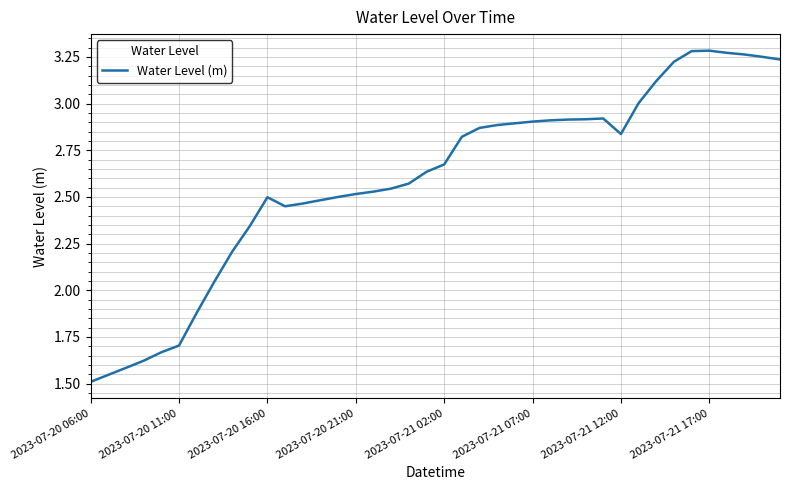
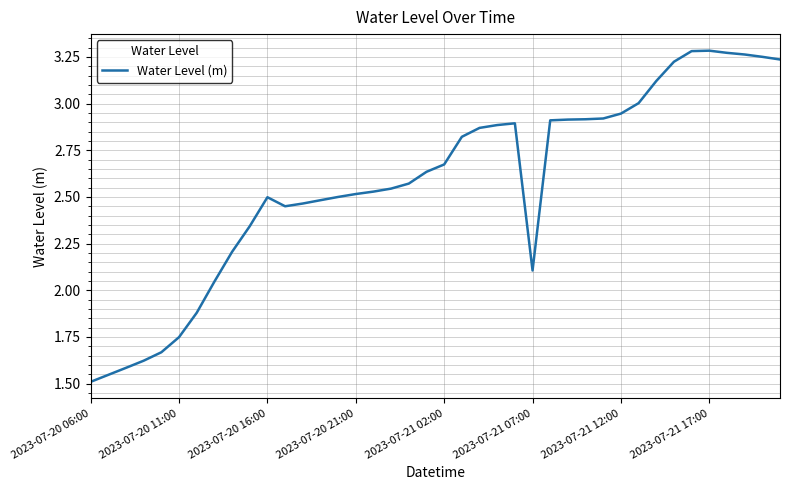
  {
    "2023-07-20 06:00": 1.51,
-   "2023-07-20 11:00": 1.70,
+   "2023-07-20 11:00": 1.75,
    "2023-07-20 16:00": 2.50,
    "2023-07-20 21:00": 2.52,
    "2023-07-21 02:00": 2.67,
-   "2023-07-21 07:00": 2.90,
-   "2023-07-21 12:00": 2.84,
+   "2023-07-21 07:00": 2.11,
+   "2023-07-21 12:00": 2.95,
    "2023-07-21 17:00": 3.28
  }
